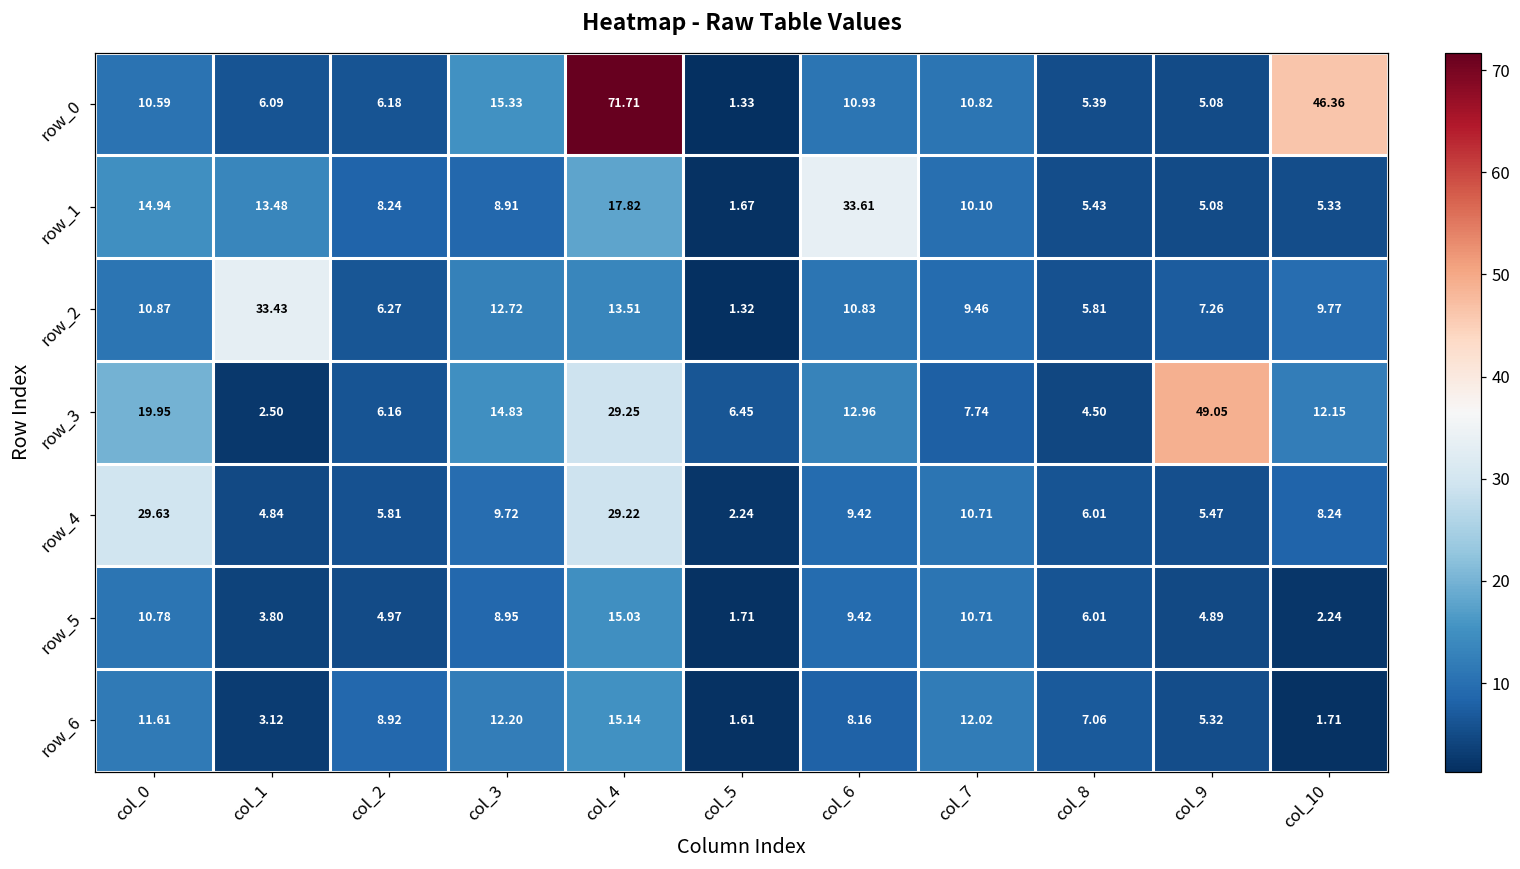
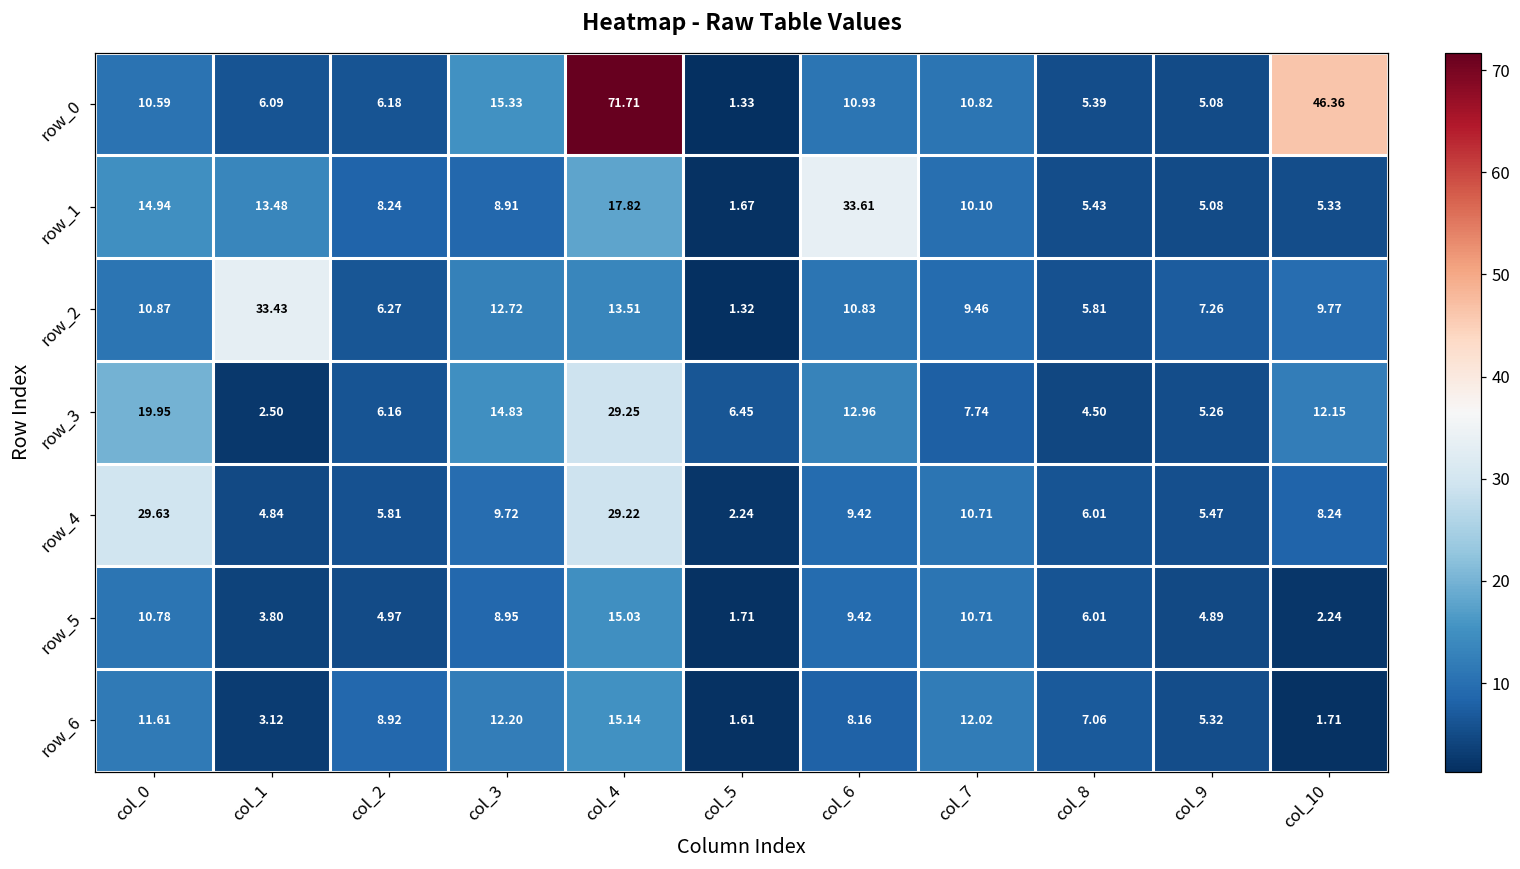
  {
    "row_0": {
      "col_0": 10.59,
      "col_1": 6.09,
      "col_2": 6.18,
      "col_3": 15.33,
      "col_4": 71.71,
      "col_5": 1.33,
      "col_6": 10.93,
      "col_7": 10.82,
      "col_8": 5.39,
      "col_9": 5.08,
      "col_10": 46.36
    },
    "row_1": {
      "col_0": 14.94,
      "col_1": 13.48,
      "col_2": 8.24,
      "col_3": 8.91,
      "col_4": 17.82,
      "col_5": 1.67,
      "col_6": 33.61,
      "col_7": 10.10,
      "col_8": 5.43,
      "col_9": 5.08,
      "col_10": 5.33
    },
    "row_2": {
      "col_0": 10.87,
      "col_1": 33.43,
      "col_2": 6.27,
      "col_3": 12.72,
      "col_4": 13.51,
      "col_5": 1.32,
      "col_6": 10.83,
      "col_7": 9.46,
      "col_8": 5.81,
      "col_9": 7.26,
      "col_10": 9.77
    },
    "row_3": {
      "col_0": 19.95,
      "col_1": 2.50,
      "col_2": 6.16,
      "col_3": 14.83,
      "col_4": 29.25,
      "col_5": 6.45,
      "col_6": 12.96,
      "col_7": 7.74,
      "col_8": 4.50,
-     "col_9": 49.05,
+     "col_9": 5.26,
      "col_10": 12.15
    },
    "row_4": {
      "col_0": 29.63,
      "col_1": 4.84,
      "col_2": 5.81,
      "col_3": 9.72,
      "col_4": 29.22,
      "col_5": 2.24,
      "col_6": 9.42,
      "col_7": 10.71,
      "col_8": 6.01,
      "col_9": 5.47,
      "col_10": 8.24
    },
    "row_5": {
      "col_0": 10.78,
      "col_1": 3.80,
      "col_2": 4.97,
      "col_3": 8.95,
      "col_4": 15.03,
      "col_5": 1.71,
      "col_6": 9.42,
      "col_7": 10.71,
      "col_8": 6.01,
      "col_9": 4.89,
      "col_10": 2.24
    },
    "row_6": {
      "col_0": 11.61,
      "col_1": 3.12,
      "col_2": 8.92,
      "col_3": 12.20,
      "col_4": 15.14,
      "col_5": 1.61,
      "col_6": 8.16,
      "col_7": 12.02,
      "col_8": 7.06,
      "col_9": 5.32,
      "col_10": 1.71
    }
  }
